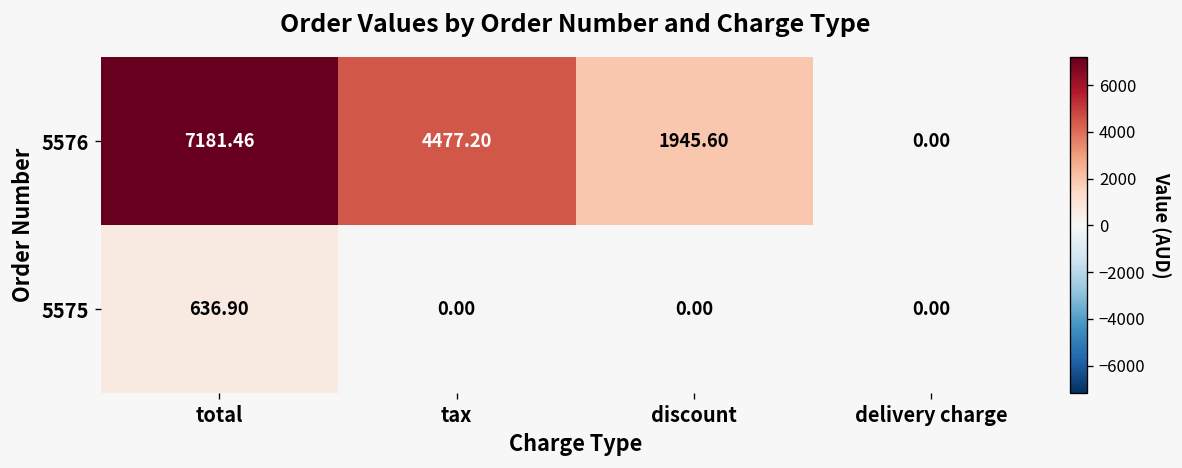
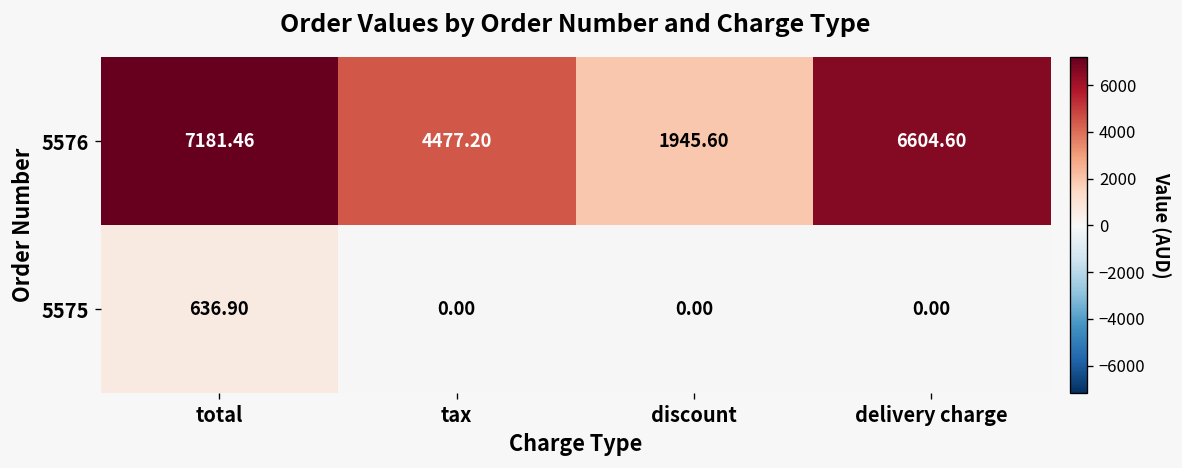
  {
    "5576": {
      "total": 7181.46,
      "tax": 4477.20,
      "discount": 1945.60,
-     "delivery charge": 0.00
+     "delivery charge": 6604.60
    },
    "5575": {
      "total": 636.90,
      "tax": 0.00,
      "discount": 0.00,
      "delivery charge": 0.00
    }
  }
